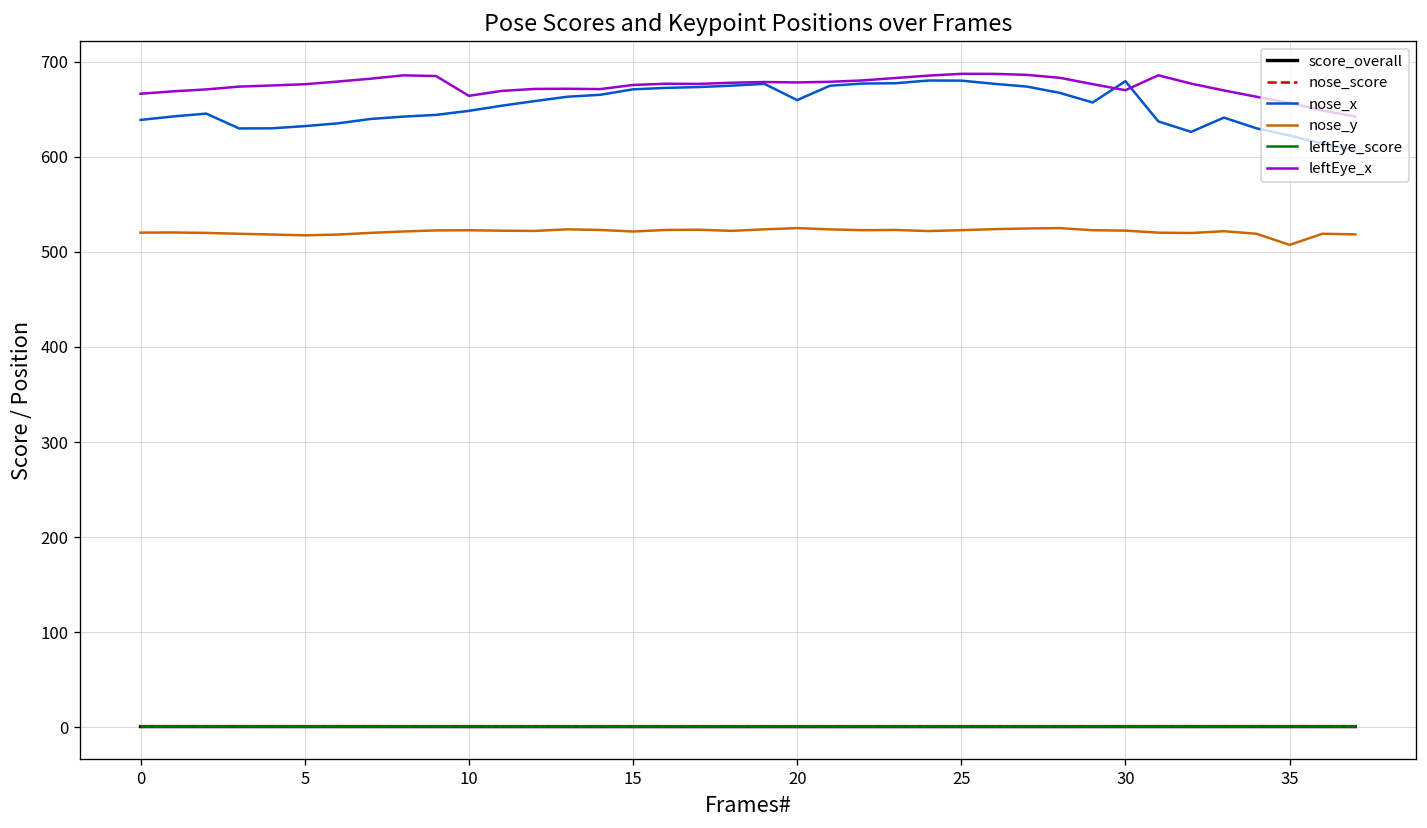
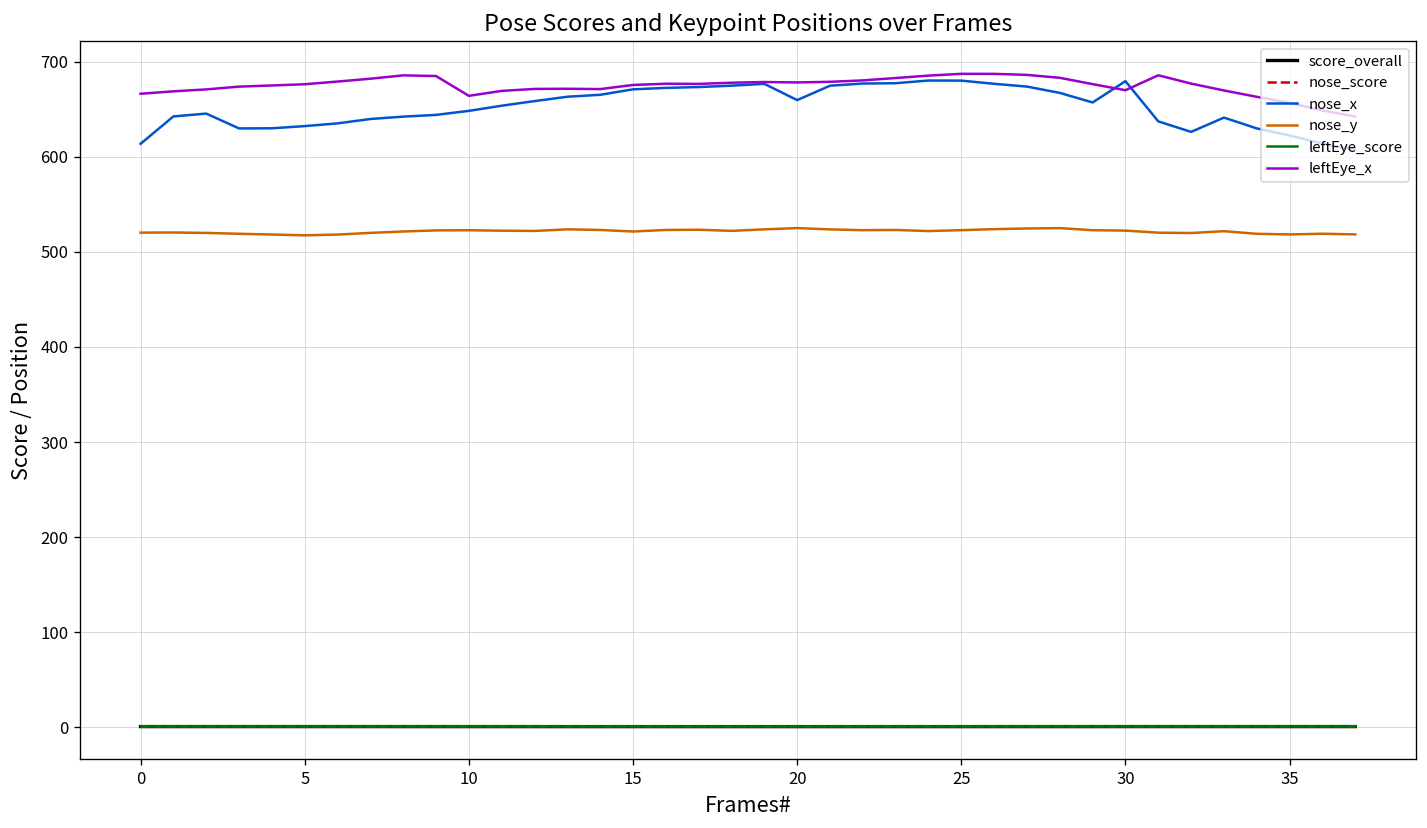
  {
    "nose_x": {
-     "0": 640,
+     "0": 610,
      "5": 630,
      "10": 650,
      "15": 670,
      "20": 660,
      "25": 680,
      "30": 680
    },
    "nose_y": {
      "0": 520,
      "5": 520,
      "10": 520,
      "15": 520,
      "20": 520,
      "25": 520,
      "30": 520,
-     "35": 510
+     "35": 520
    },
    "leftEye_x": {
      "0": 670,
      "5": 680,
      "10": 660,
      "15": 680,
      "20": 680,
      "25": 690,
      "30": 670
    }
  }
